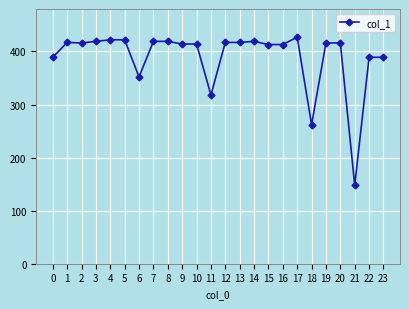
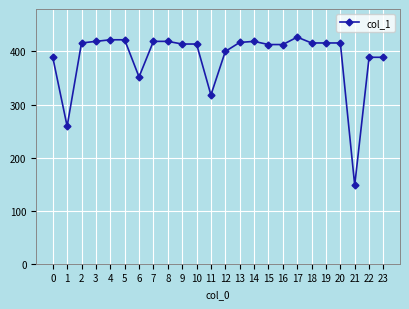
  {
    "0": 390,
-   "1": 420,
+   "1": 260,
    "2": 420,
    "3": 420,
    "4": 420,
    "5": 420,
    "6": 350,
    "7": 420,
    "8": 420,
    "9": 410,
    "10": 410,
    "11": 320,
-   "12": 420,
+   "12": 400,
    "13": 420,
    "14": 420,
    "15": 410,
    "16": 410,
    "17": 430,
-   "18": 260,
+   "18": 420,
    "19": 420,
    "20": 420,
    "21": 150,
    "22": 390,
    "23": 390
  }
